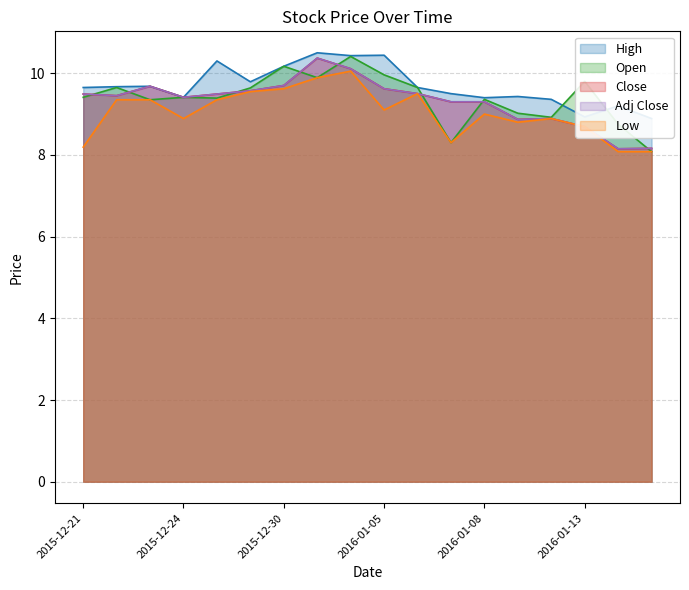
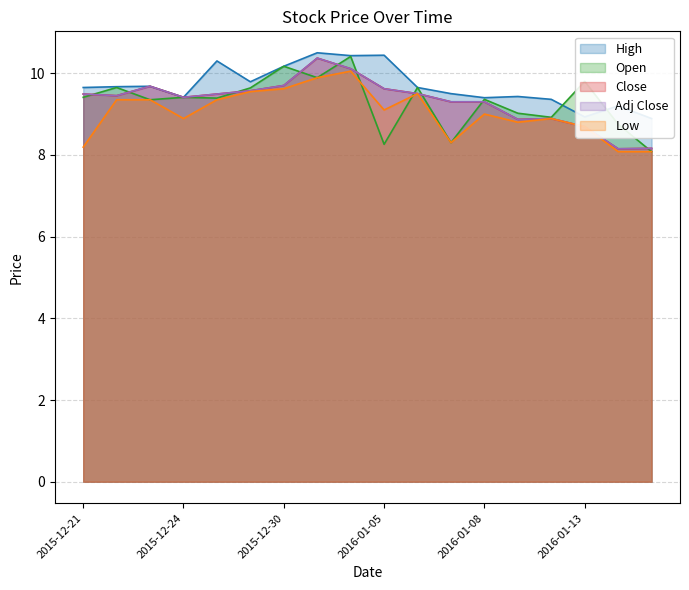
  {
    "Open": {
      "2015-12-21": 9.4,
-     "2016-01-05": 10.0
+     "2016-01-05": 8.3
    },
    "Low": {
      "2015-12-21": 8.2,
      "2015-12-24": 8.9,
      "2015-12-30": 9.6,
      "2016-01-05": 9.1,
      "2016-01-08": 9.0
    }
  }
